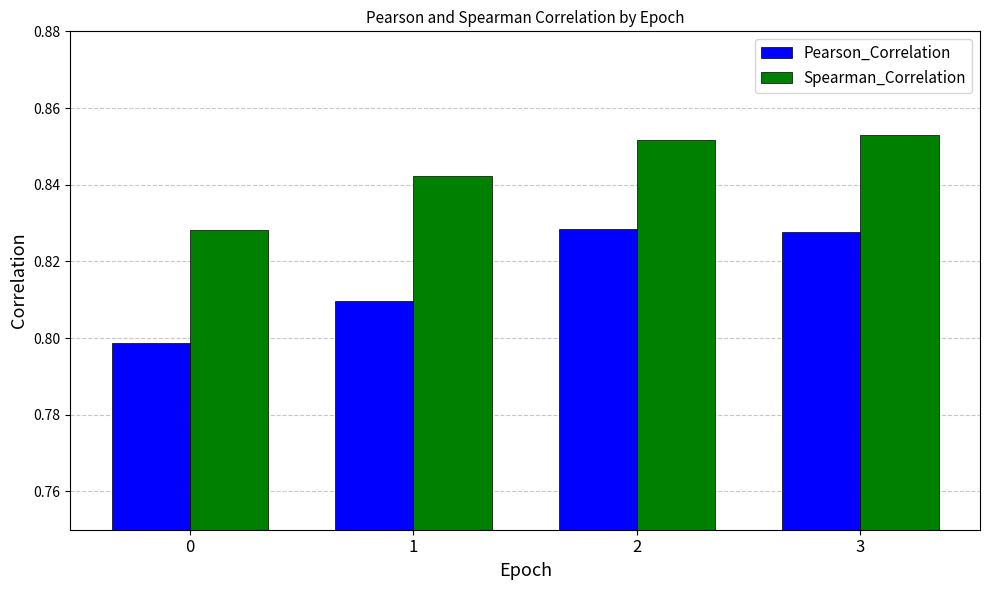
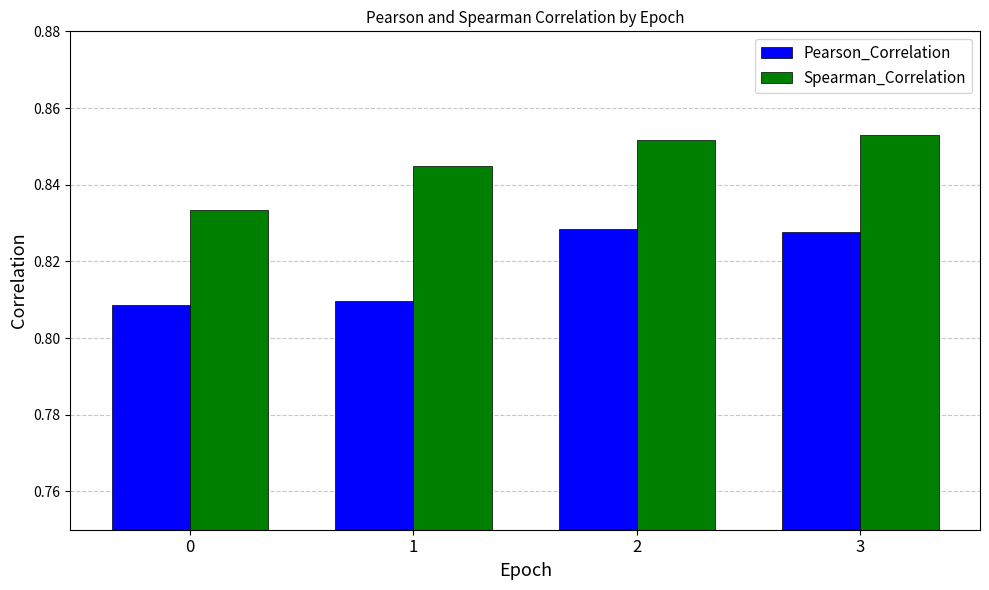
  {
    "Pearson_Correlation": {
-     "0": 0.799,
+     "0": 0.809,
      "1": 0.810,
      "2": 0.828,
      "3": 0.828
    },
    "Spearman_Correlation": {
-     "0": 0.828,
-     "1": 0.842,
+     "0": 0.833,
+     "1": 0.845,
      "2": 0.852,
      "3": 0.853
    }
  }
